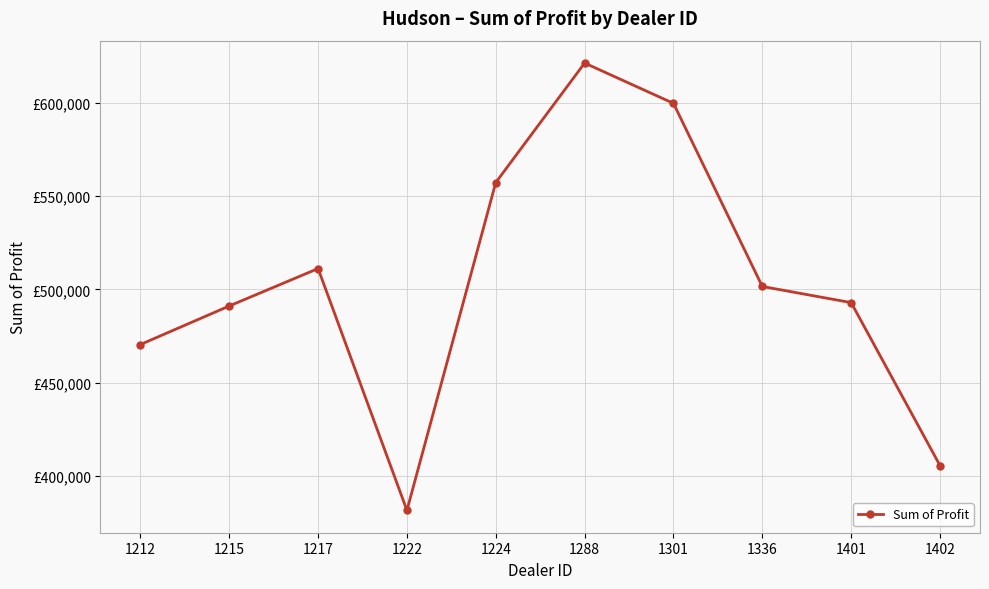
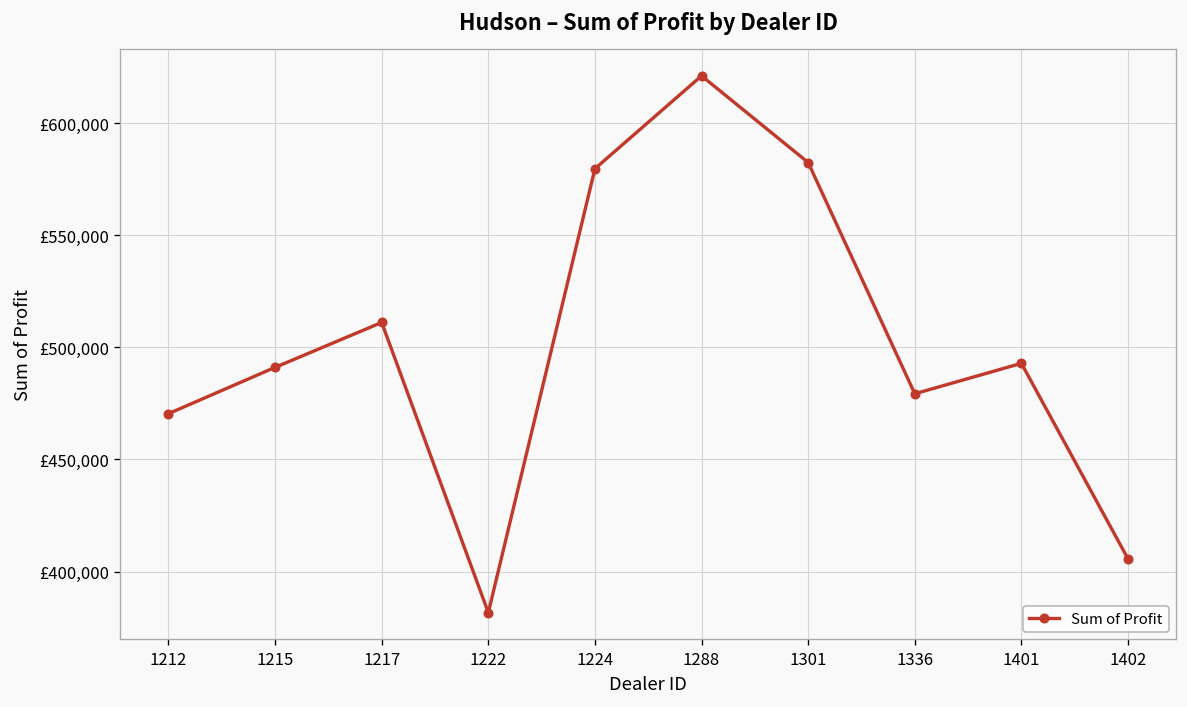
  {
    "1212": "£470,000",
    "1215": "£491,000",
    "1217": "£511,000",
    "1222": "£382,000",
-   "1224": "£557,000",
+   "1224": "£580,000",
    "1288": "£621,000",
-   "1301": "£600,000",
-   "1336": "£502,000",
+   "1301": "£582,000",
+   "1336": "£479,000",
    "1401": "£493,000",
    "1402": "£406,000"
  }
